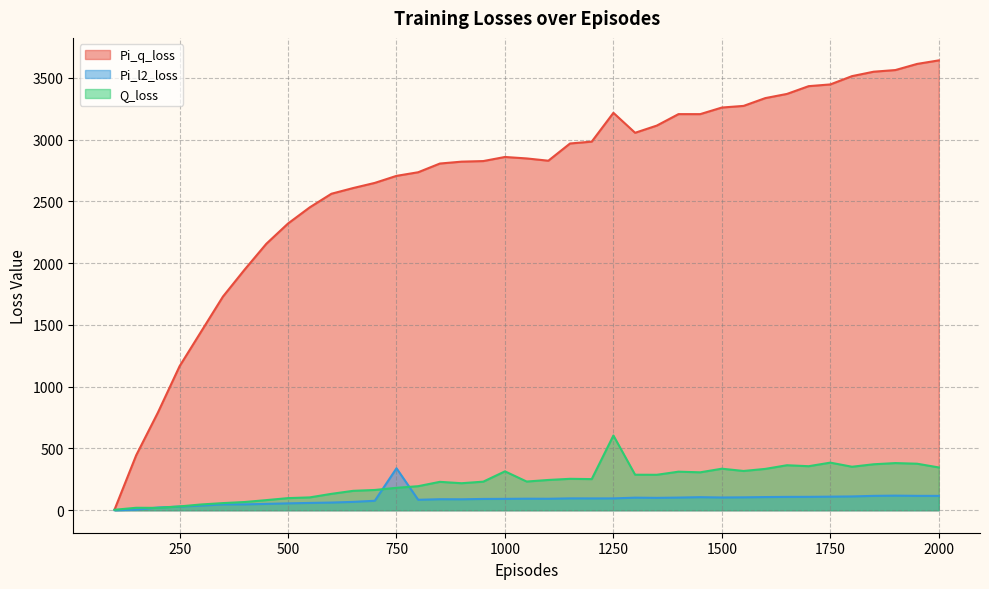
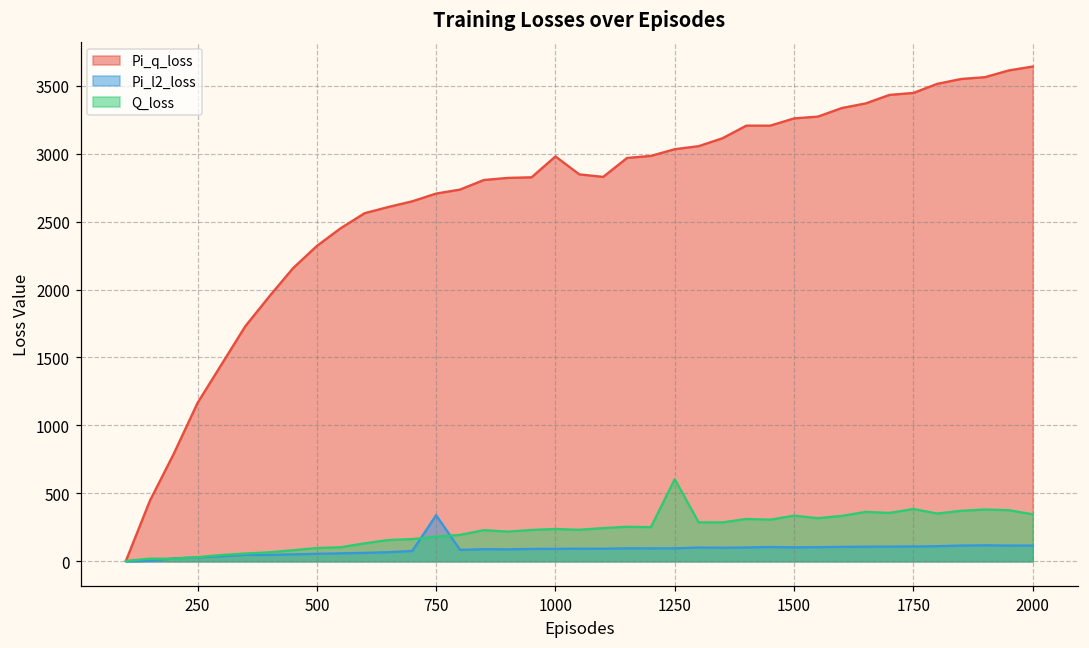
  {
    "Pi_q_loss": {
      "250": 1170,
      "500": 2320,
      "750": 2710,
-     "1000": 2860,
-     "1250": 3220,
+     "1000": 2980,
+     "1250": 3030,
      "1500": 3260,
      "1750": 3450,
      "2000": 3640
    },
    "Pi_l2_loss": {
      "500": 60,
      "750": 340,
      "1000": 90,
      "1250": 100,
      "1500": 100,
      "1750": 110,
      "2000": 120
    },
    "Q_loss": {
      "500": 100,
      "750": 180,
-     "1000": 310,
+     "1000": 240,
      "1250": 600,
      "1500": 340,
      "1750": 390,
      "2000": 350
    }
  }
